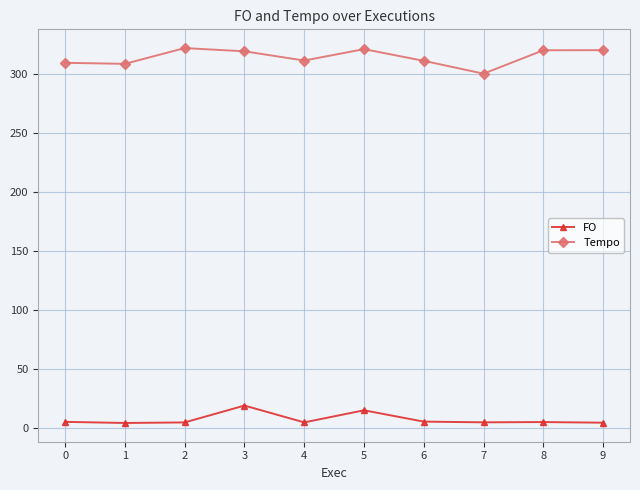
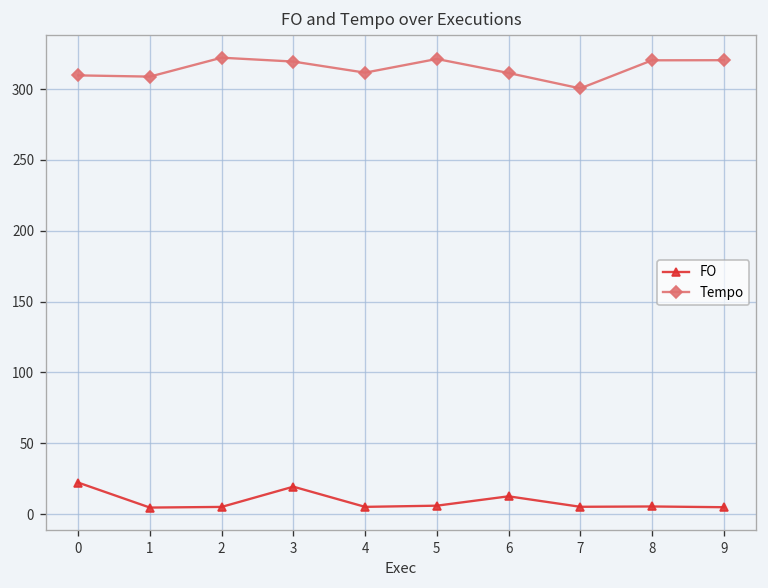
  {
    "FO": {
-     "0": 6,
+     "0": 22,
      "1": 5,
      "2": 5,
      "3": 19,
      "4": 5,
-     "5": 15,
-     "6": 6,
+     "5": 6,
+     "6": 13,
      "7": 5,
      "8": 5,
      "9": 5
    },
    "Tempo": {
      "0": 310,
      "1": 309,
      "2": 322,
      "3": 319,
      "4": 312,
      "5": 321,
      "6": 311,
      "7": 301,
      "8": 320,
      "9": 320
    }
  }
